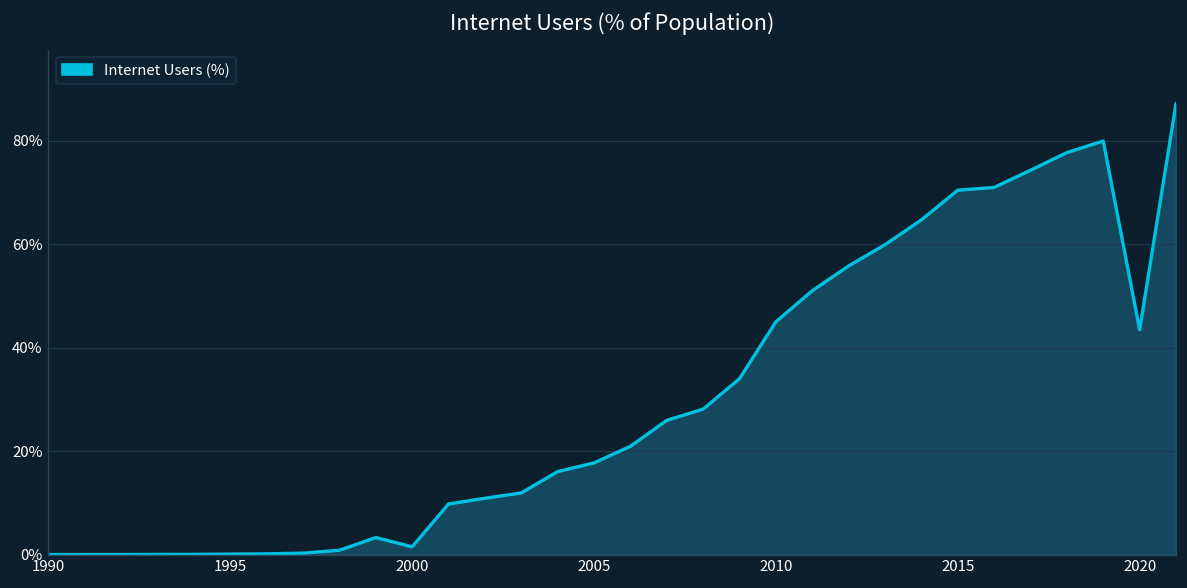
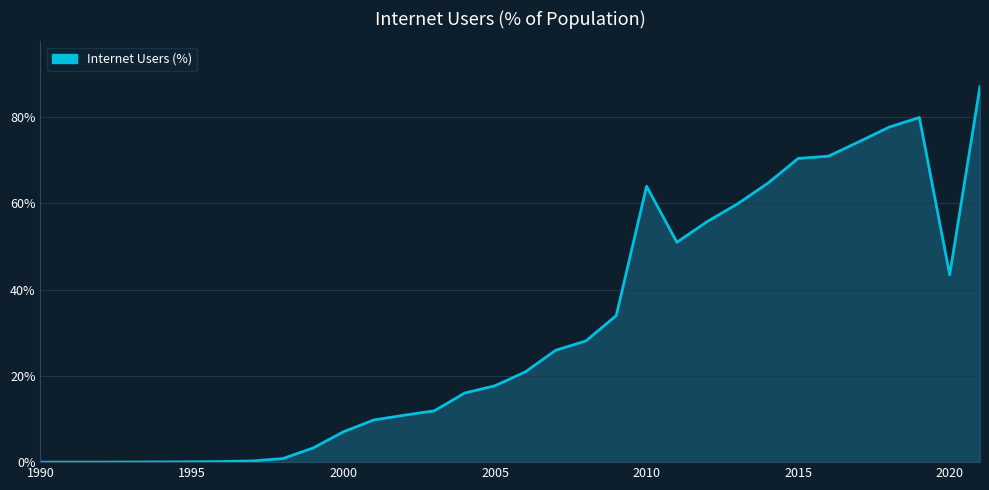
  {
    "1990": "0%",
    "1995": "0%",
-   "2000": "2%",
+   "2000": "7%",
    "2005": "18%",
-   "2010": "45%",
+   "2010": "64%",
    "2015": "70%",
    "2020": "43%"
  }
